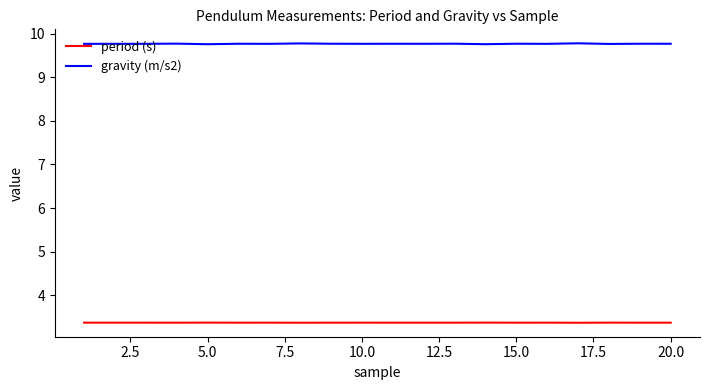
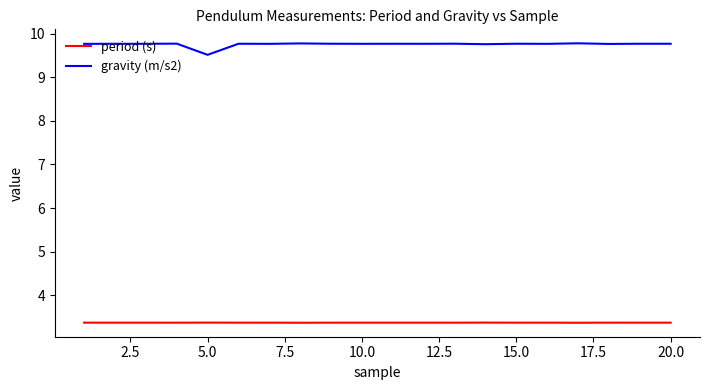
  {
    "period (s)": {
      "5.0": 3.4,
      "10.0": 3.4,
      "15.0": 3.4,
      "20.0": 3.4
    },
    "gravity (m/s2)": {
-     "5.0": 9.8,
+     "5.0": 9.5,
      "10.0": 9.8,
      "15.0": 9.8,
      "20.0": 9.8
    }
  }
